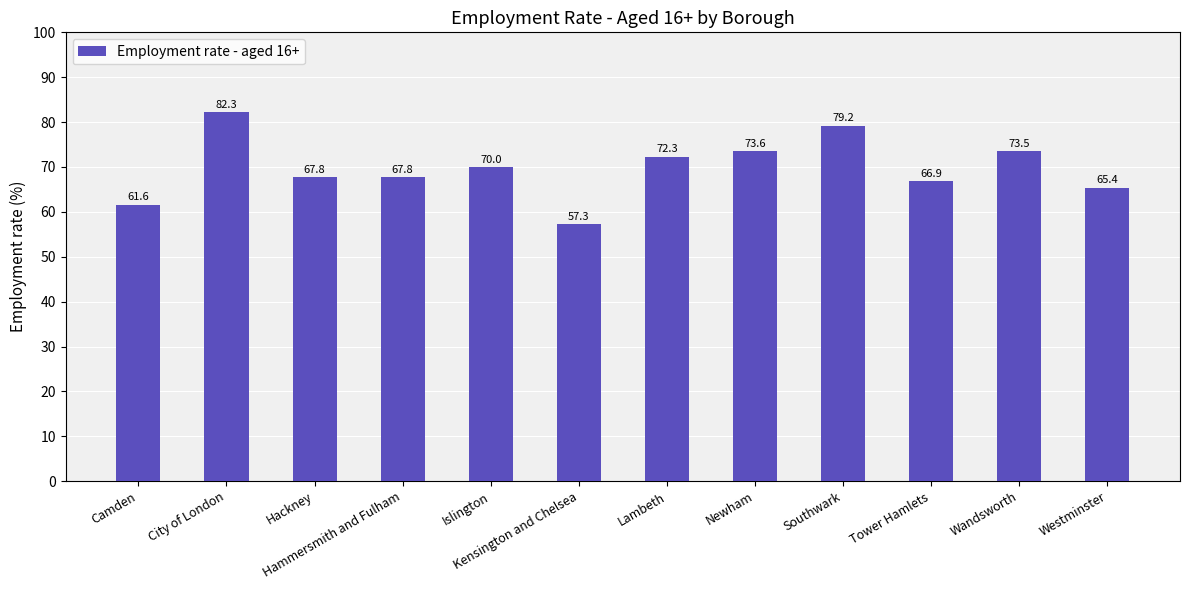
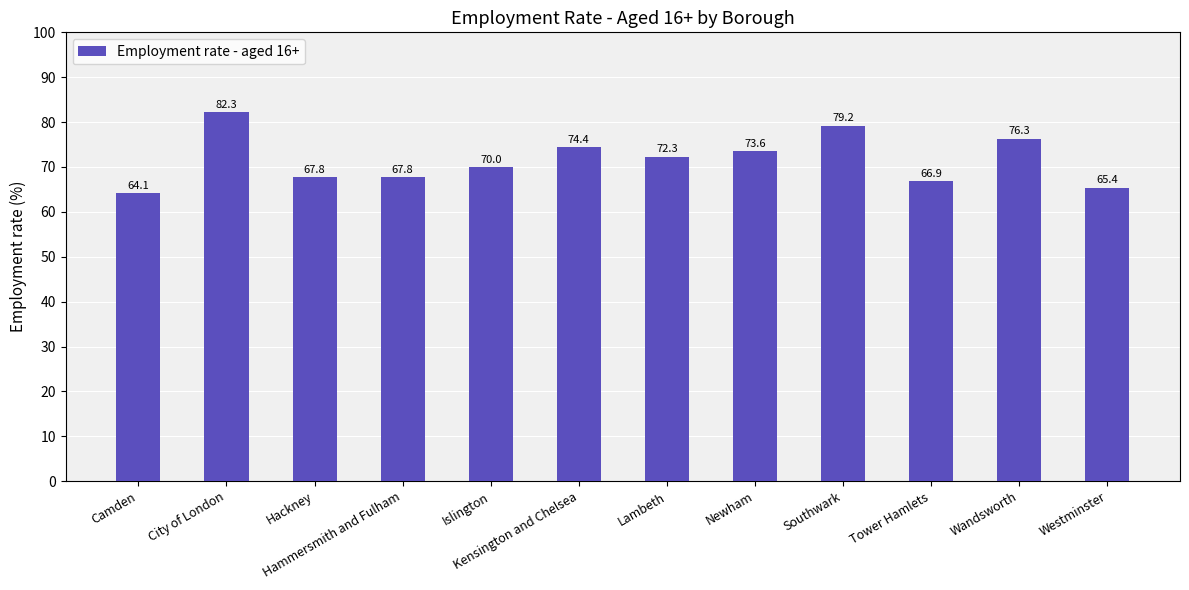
  {
-   "Camden": 61.6,
+   "Camden": 64.1,
    "City of London": 82.3,
    "Hackney": 67.8,
    "Hammersmith and Fulham": 67.8,
    "Islington": 70.0,
-   "Kensington and Chelsea": 57.3,
+   "Kensington and Chelsea": 74.4,
    "Lambeth": 72.3,
    "Newham": 73.6,
    "Southwark": 79.2,
    "Tower Hamlets": 66.9,
-   "Wandsworth": 73.5,
+   "Wandsworth": 76.3,
    "Westminster": 65.4
  }
